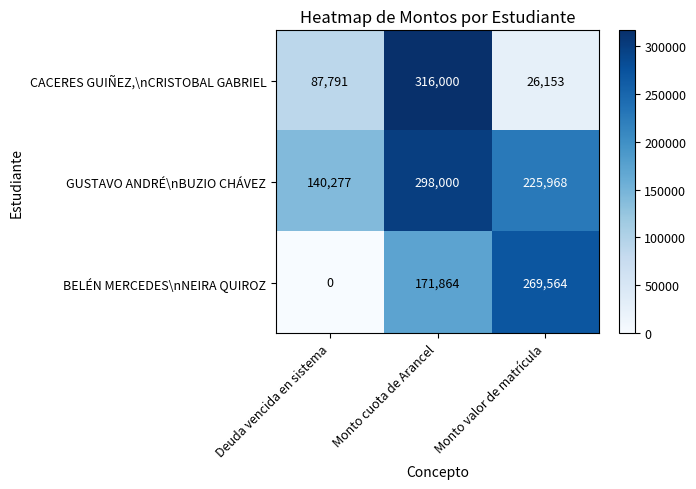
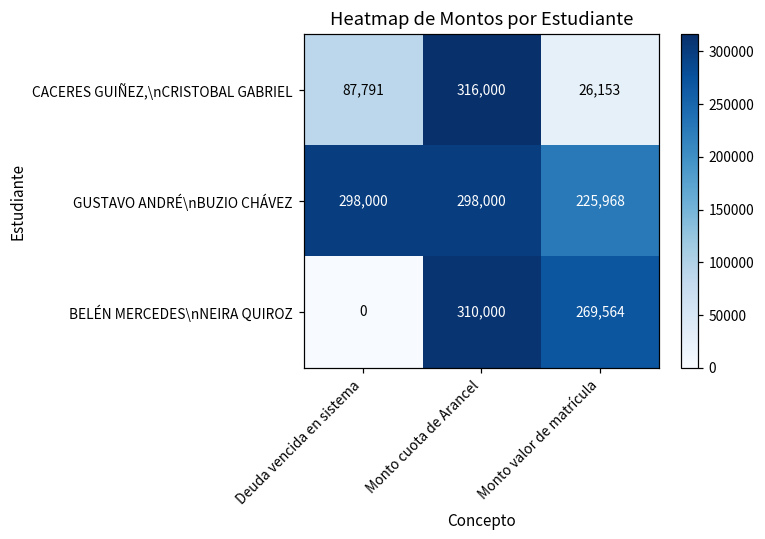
  {
    "CACERES GUIÑEZ,\\nCRISTOBAL GABRIEL": {
      "Deuda vencida en sistema": "87,791",
      "Monto cuota de Arancel": "316,000",
      "Monto valor de matrícula": "26,153"
    },
    "GUSTAVO ANDRÉ\\nBUZIO CHÁVEZ": {
-     "Deuda vencida en sistema": "140,277",
+     "Deuda vencida en sistema": "298,000",
      "Monto cuota de Arancel": "298,000",
      "Monto valor de matrícula": "225,968"
    },
    "BELÉN MERCEDES\\nNEIRA QUIROZ": {
      "Deuda vencida en sistema": "0",
-     "Monto cuota de Arancel": "171,864",
+     "Monto cuota de Arancel": "310,000",
      "Monto valor de matrícula": "269,564"
    }
  }
